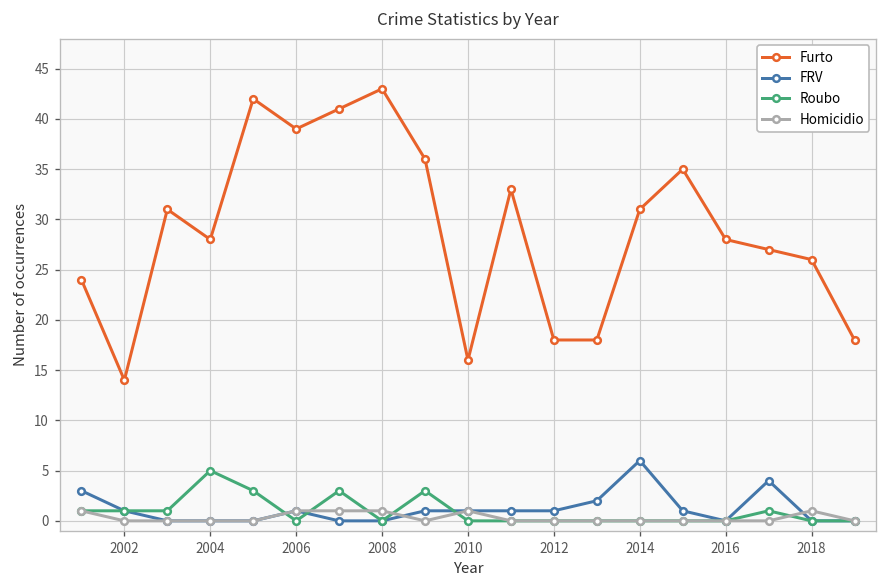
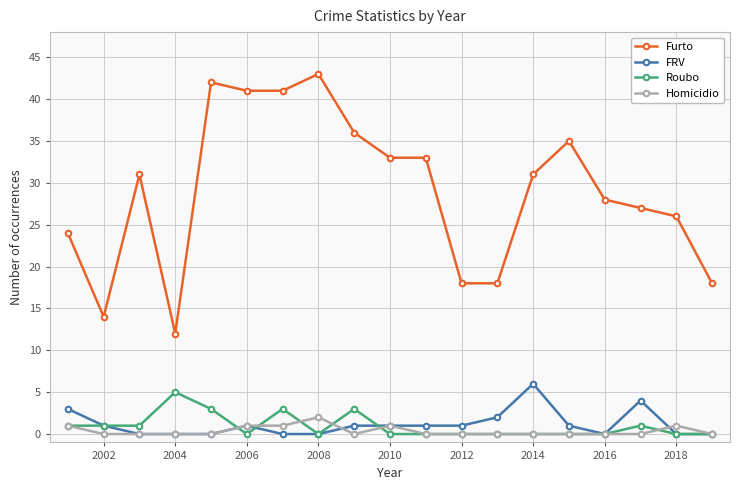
  {
    "Furto": {
      "2002": 14,
-     "2004": 28,
-     "2006": 39,
+     "2004": 12,
+     "2006": 41,
      "2008": 43,
-     "2010": 16,
+     "2010": 33,
      "2012": 18,
      "2014": 31,
      "2016": 28,
      "2018": 26
    },
    "FRV": {
      "2012": 1,
      "2014": 6
    },
    "Roubo": {
      "2004": 5,
      "2006": 0,
      "2010": 0
    },
    "Homicidio": {
      "2002": 0,
-     "2008": 1,
+     "2008": 2,
      "2018": 1
    }
  }
